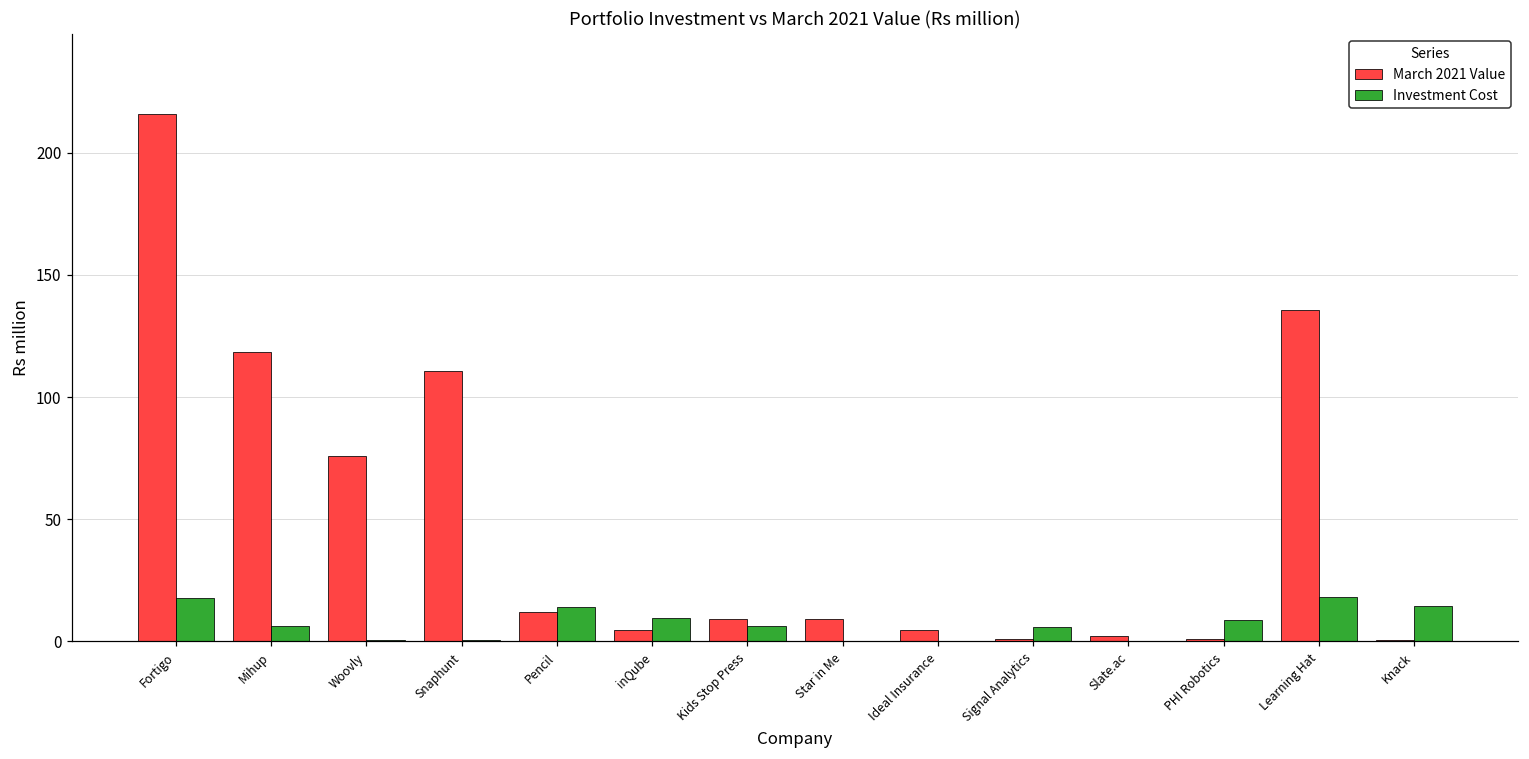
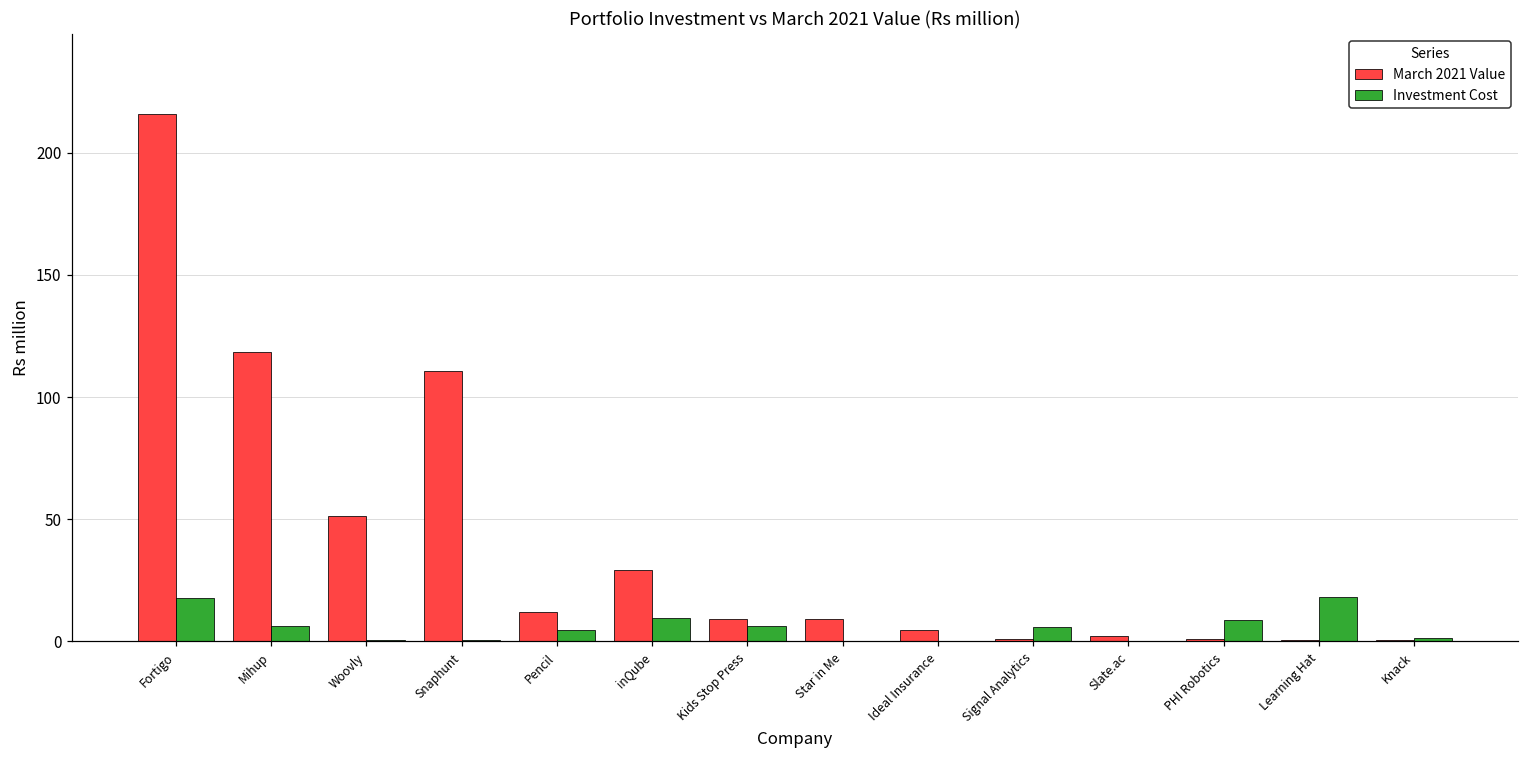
  {
    "March 2021 Value": {
      "Fortigo": 216,
      "Mihup": 119,
-     "Woovly": 76,
+     "Woovly": 51,
      "Snaphunt": 111,
      "Pencil": 12,
-     "inQube": 5,
+     "inQube": 29,
      "Kids Stop Press": 9,
      "Star in Me": 9,
      "Ideal Insurance": 5,
      "Slate.ac": 2,
-     "Learning Hat": 136
+     "Learning Hat": 0
    },
    "Investment Cost": {
      "Fortigo": 18,
      "Mihup": 6,
-     "Pencil": 14,
+     "Pencil": 5,
      "inQube": 9,
      "Kids Stop Press": 6,
      "Star in Me": 0,
      "Signal Analytics": 6,
      "Slate.ac": 0,
      "PHI Robotics": 9,
      "Learning Hat": 18,
-     "Knack": 14
+     "Knack": 1
    }
  }
